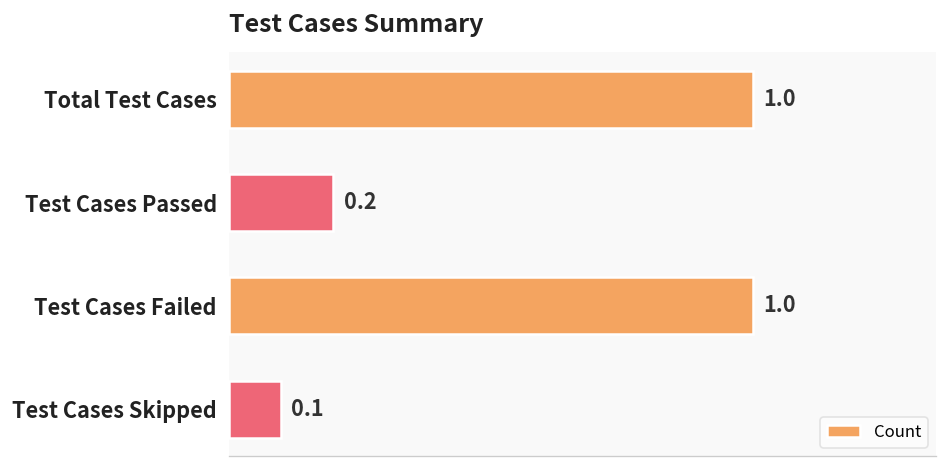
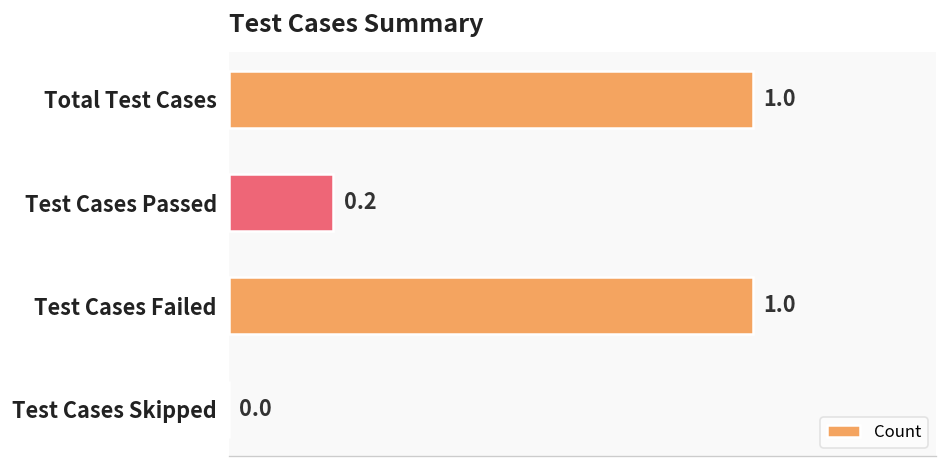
  {
    "Total Test Cases": 1.0,
    "Test Cases Passed": 0.2,
    "Test Cases Failed": 1.0,
-   "Test Cases Skipped": 0.1
+   "Test Cases Skipped": 0.0
  }
